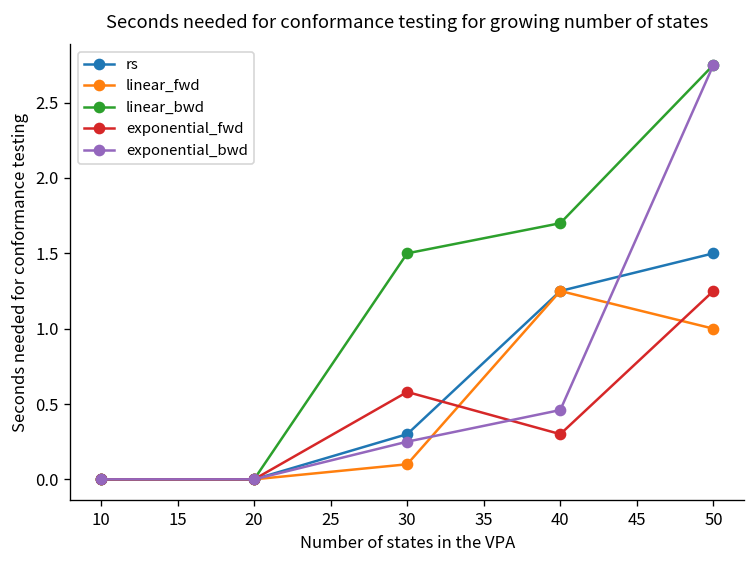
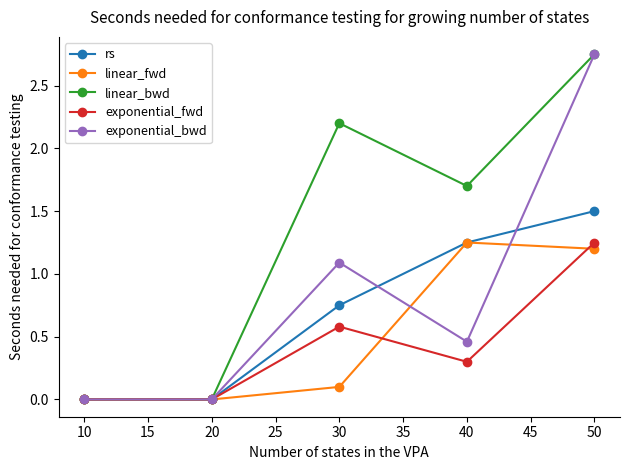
  {
    "rs": {
-     "30": 0.30,
+     "30": 0.75,
      "50": 1.50
    },
    "linear_fwd": {
      "30": 0.1,
-     "50": 1.0
+     "50": 1.2
    },
    "linear_bwd": {
-     "30": 1.5,
+     "30": 2.2,
      "40": 1.7
    },
    "exponential_fwd": {
      "30": 0.58,
      "40": 0.30,
      "50": 1.25
    },
    "exponential_bwd": {
-     "30": 0.25,
+     "30": 1.09,
      "40": 0.46
    }
  }
